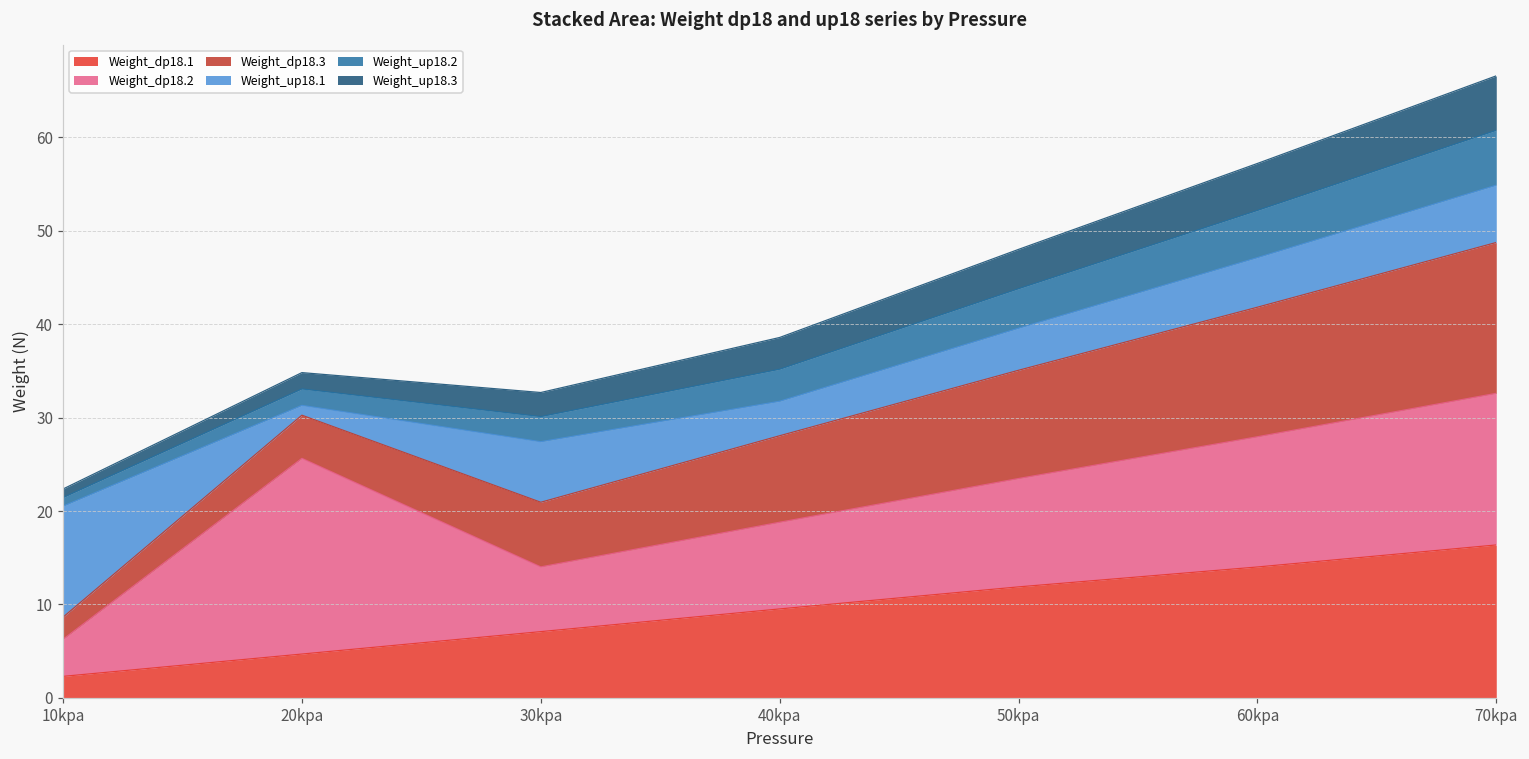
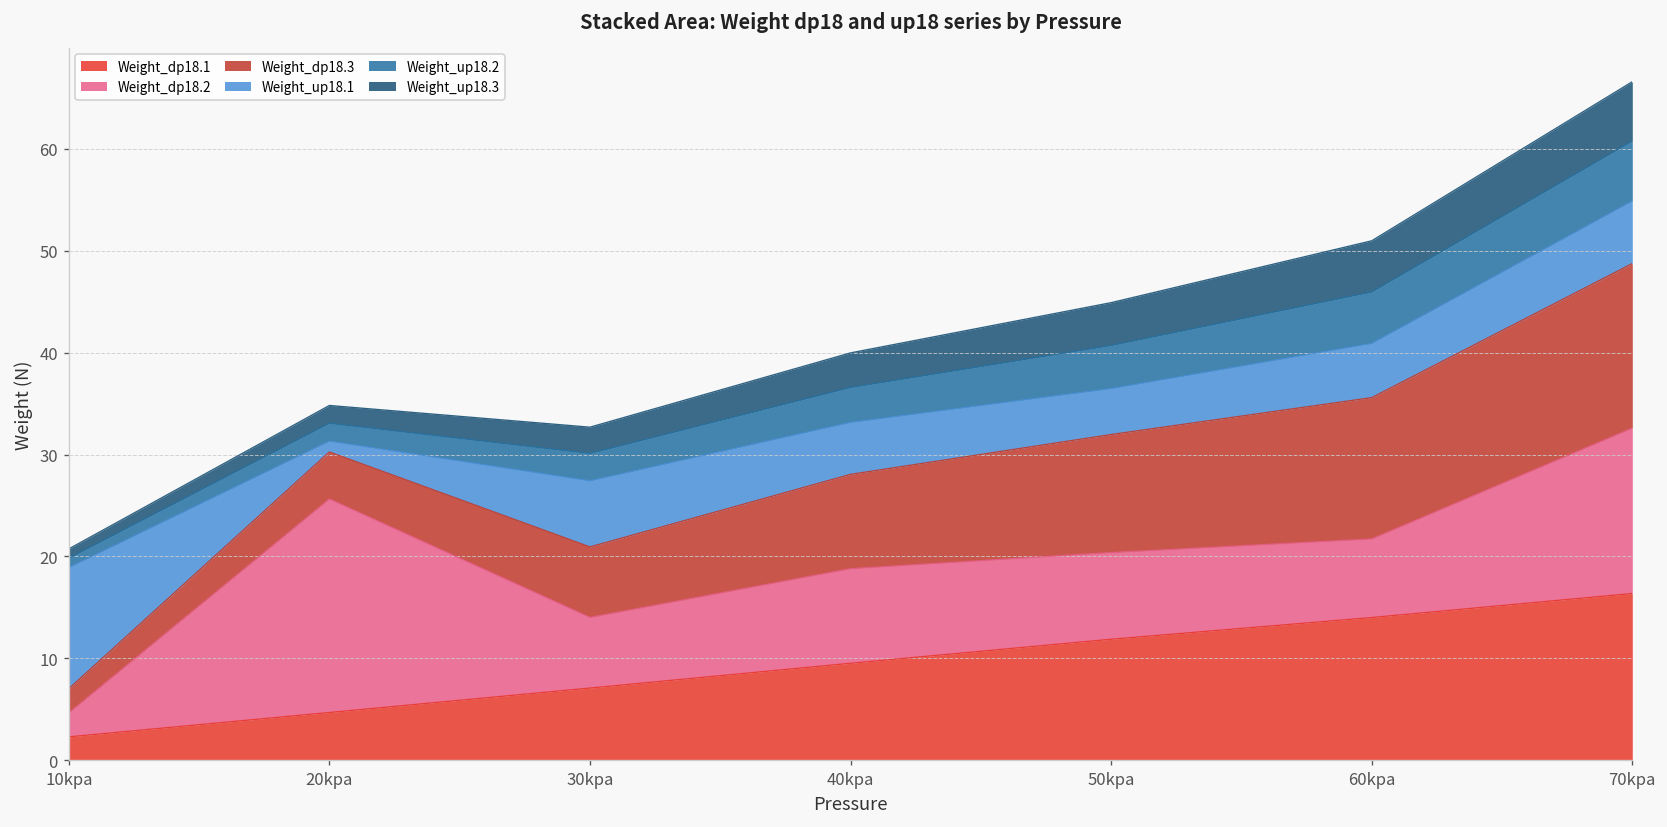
  {
    "Weight_dp18.2": {
-     "10kpa": 4,
+     "10kpa": 2,
      "20kpa": 21,
      "30kpa": 7,
      "40kpa": 9,
-     "50kpa": 12,
-     "60kpa": 14,
+     "50kpa": 9,
+     "60kpa": 8,
      "70kpa": 16
    },
    "Weight_up18.1": {
      "10kpa": 12,
      "20kpa": 1,
      "30kpa": 6,
-     "40kpa": 4,
+     "40kpa": 5,
      "50kpa": 4,
      "60kpa": 5,
      "70kpa": 6
    }
  }
